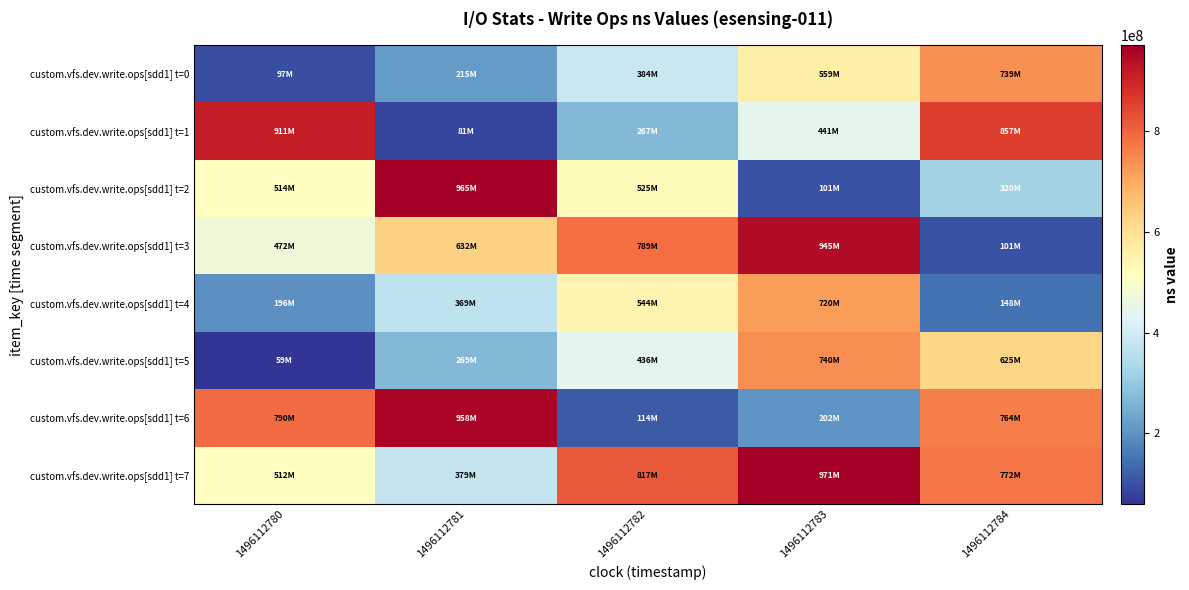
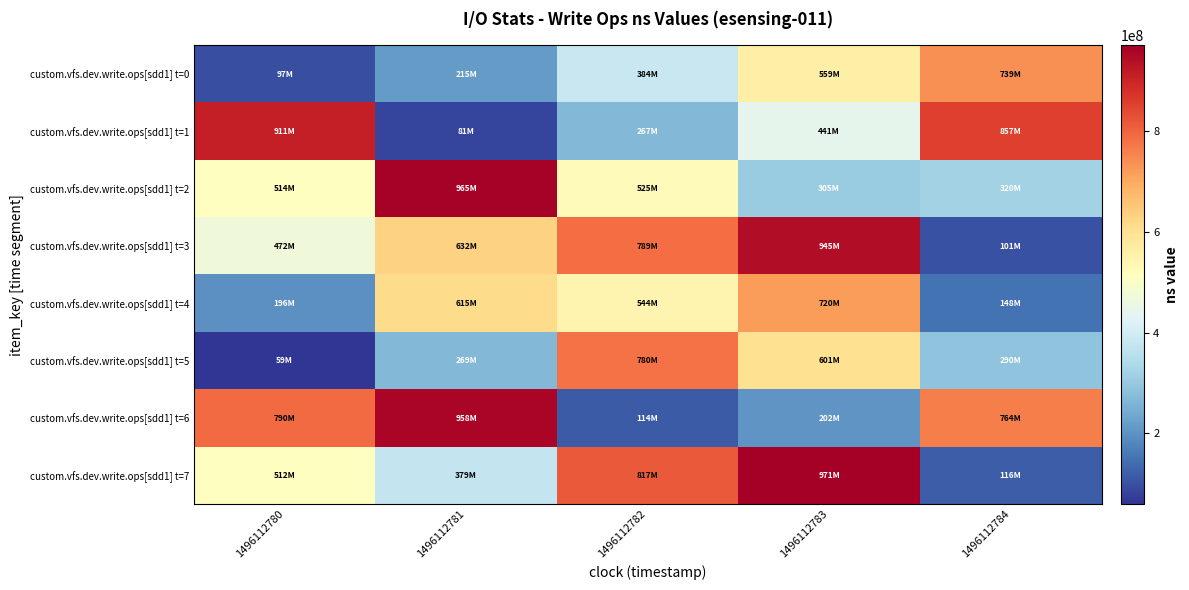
  {
    "custom.vfs.dev.write.ops[sdd1] t=0": {
      "1496112780": "97M",
      "1496112781": "215M",
      "1496112782": "384M",
      "1496112783": "559M",
      "1496112784": "739M"
    },
    "custom.vfs.dev.write.ops[sdd1] t=1": {
      "1496112780": "911M",
      "1496112781": "81M",
      "1496112782": "267M",
      "1496112783": "441M",
      "1496112784": "857M"
    },
    "custom.vfs.dev.write.ops[sdd1] t=2": {
      "1496112780": "514M",
      "1496112781": "965M",
      "1496112782": "525M",
-     "1496112783": "101M",
+     "1496112783": "305M",
      "1496112784": "320M"
    },
    "custom.vfs.dev.write.ops[sdd1] t=3": {
      "1496112780": "472M",
      "1496112781": "632M",
      "1496112782": "789M",
      "1496112783": "945M",
      "1496112784": "101M"
    },
    "custom.vfs.dev.write.ops[sdd1] t=4": {
      "1496112780": "196M",
-     "1496112781": "369M",
+     "1496112781": "615M",
      "1496112782": "544M",
      "1496112783": "720M",
      "1496112784": "148M"
    },
    "custom.vfs.dev.write.ops[sdd1] t=5": {
      "1496112780": "59M",
      "1496112781": "269M",
-     "1496112782": "436M",
-     "1496112783": "740M",
-     "1496112784": "625M"
+     "1496112782": "780M",
+     "1496112783": "601M",
+     "1496112784": "290M"
    },
    "custom.vfs.dev.write.ops[sdd1] t=6": {
      "1496112780": "790M",
      "1496112781": "958M",
      "1496112782": "114M",
      "1496112783": "202M",
      "1496112784": "764M"
    },
    "custom.vfs.dev.write.ops[sdd1] t=7": {
      "1496112780": "512M",
      "1496112781": "379M",
      "1496112782": "817M",
      "1496112783": "971M",
-     "1496112784": "772M"
+     "1496112784": "116M"
    }
  }
